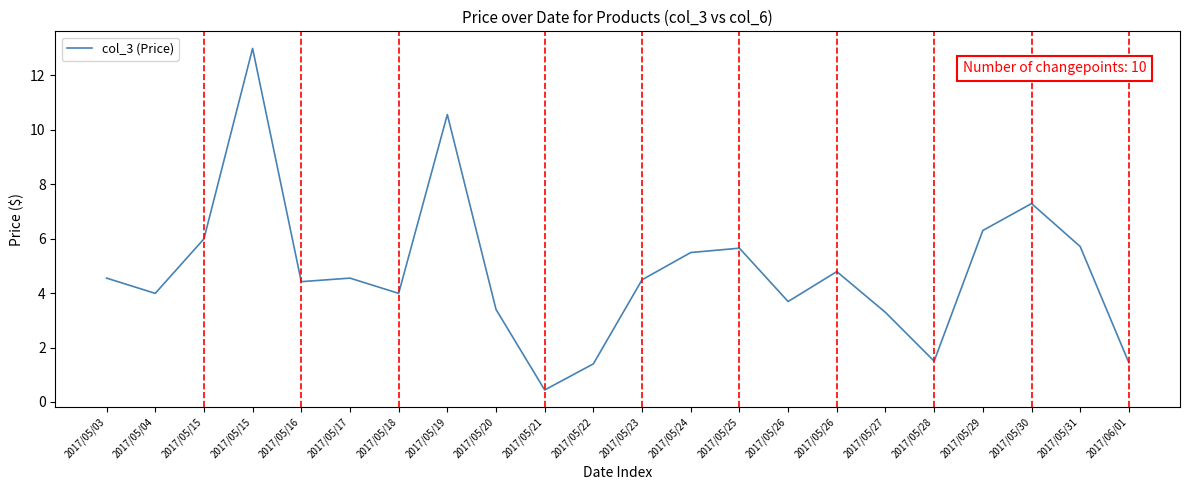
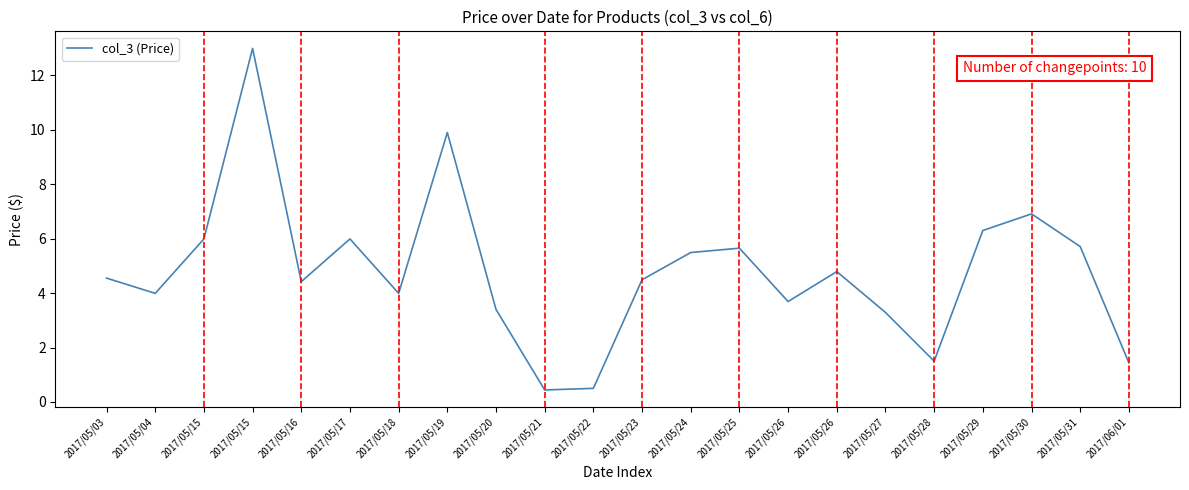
  {
    "2017/05/03": 4.6,
    "2017/05/04": 4.0,
    "2017/05/16": 4.4,
-   "2017/05/17": 4.6,
+   "2017/05/17": 6.0,
    "2017/05/18": 4.0,
-   "2017/05/19": 10.6,
+   "2017/05/19": 9.9,
    "2017/05/20": 3.4,
    "2017/05/21": 0.4,
-   "2017/05/22": 1.4,
+   "2017/05/22": 0.5,
    "2017/05/23": 4.5,
    "2017/05/24": 5.5,
    "2017/05/25": 5.7,
    "2017/05/27": 3.3,
    "2017/05/28": 1.5,
    "2017/05/29": 6.3,
-   "2017/05/30": 7.3,
+   "2017/05/30": 6.9,
    "2017/05/31": 5.7,
    "2017/06/01": 1.4
  }
